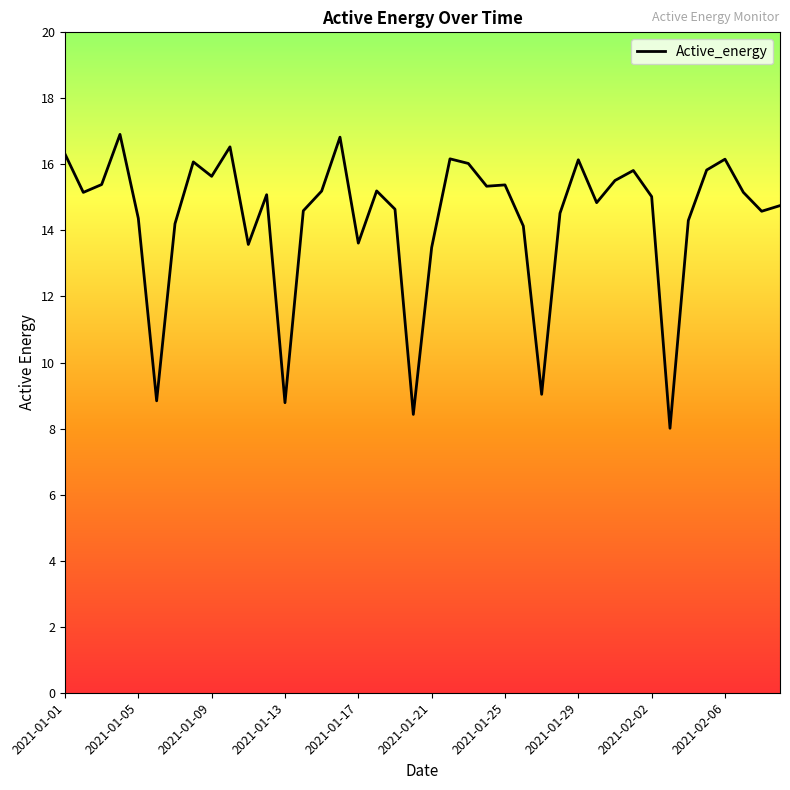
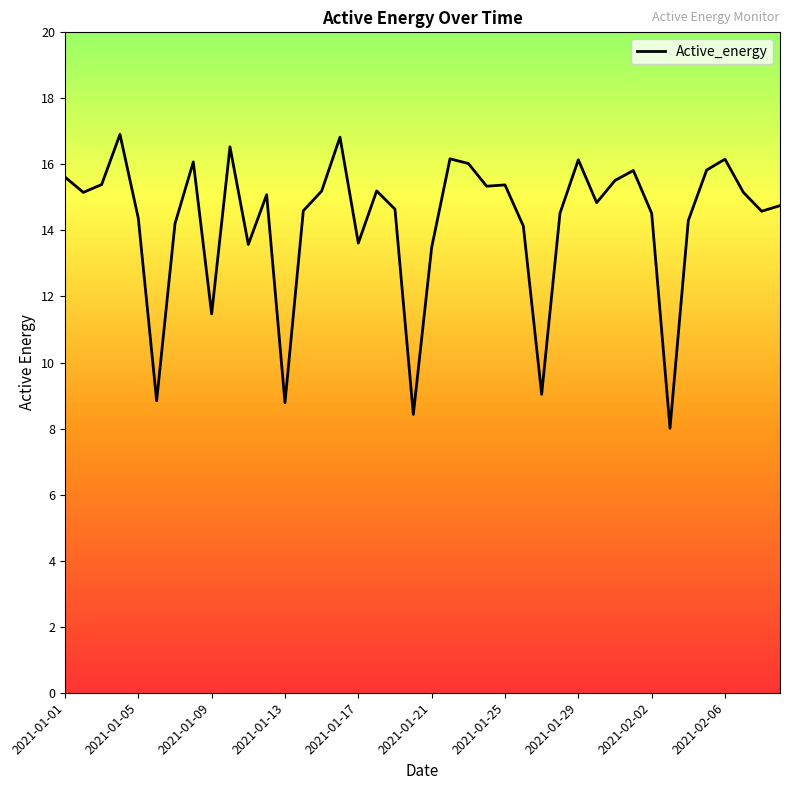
  {
-   "2021-01-01": 16.3,
+   "2021-01-01": 15.6,
    "2021-01-05": 14.4,
-   "2021-01-09": 15.6,
+   "2021-01-09": 11.5,
    "2021-01-13": 8.8,
    "2021-01-17": 13.6,
    "2021-01-21": 13.5,
    "2021-01-25": 15.4,
    "2021-01-29": 16.1,
-   "2021-02-02": 15.0,
+   "2021-02-02": 14.5,
    "2021-02-06": 16.2
  }
